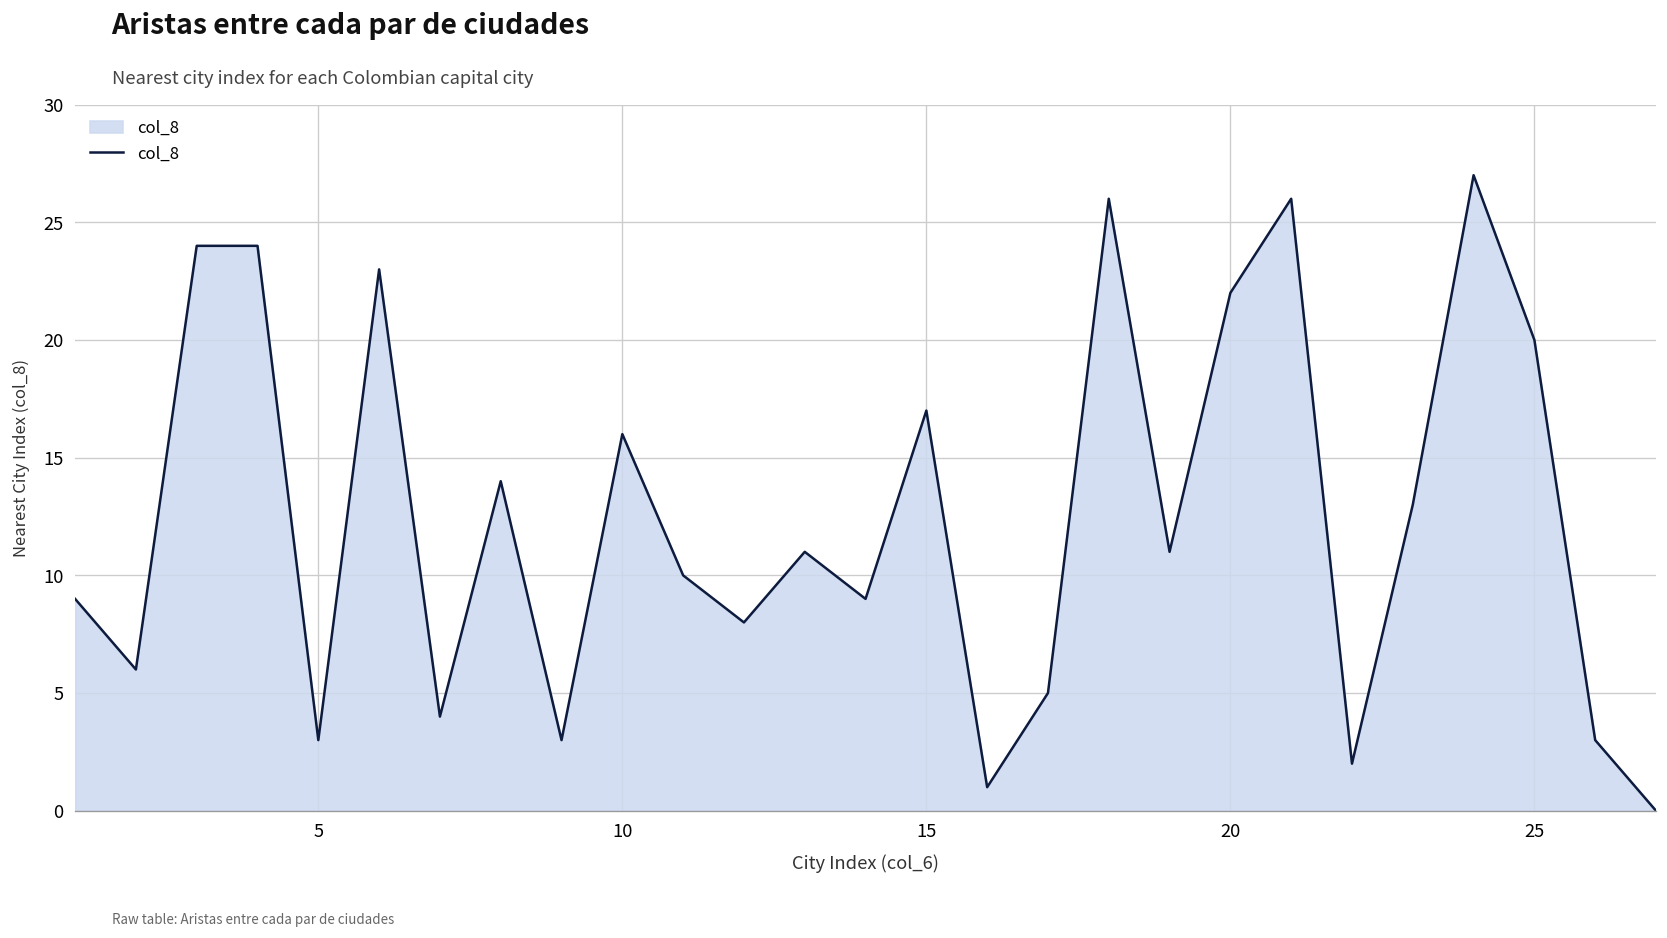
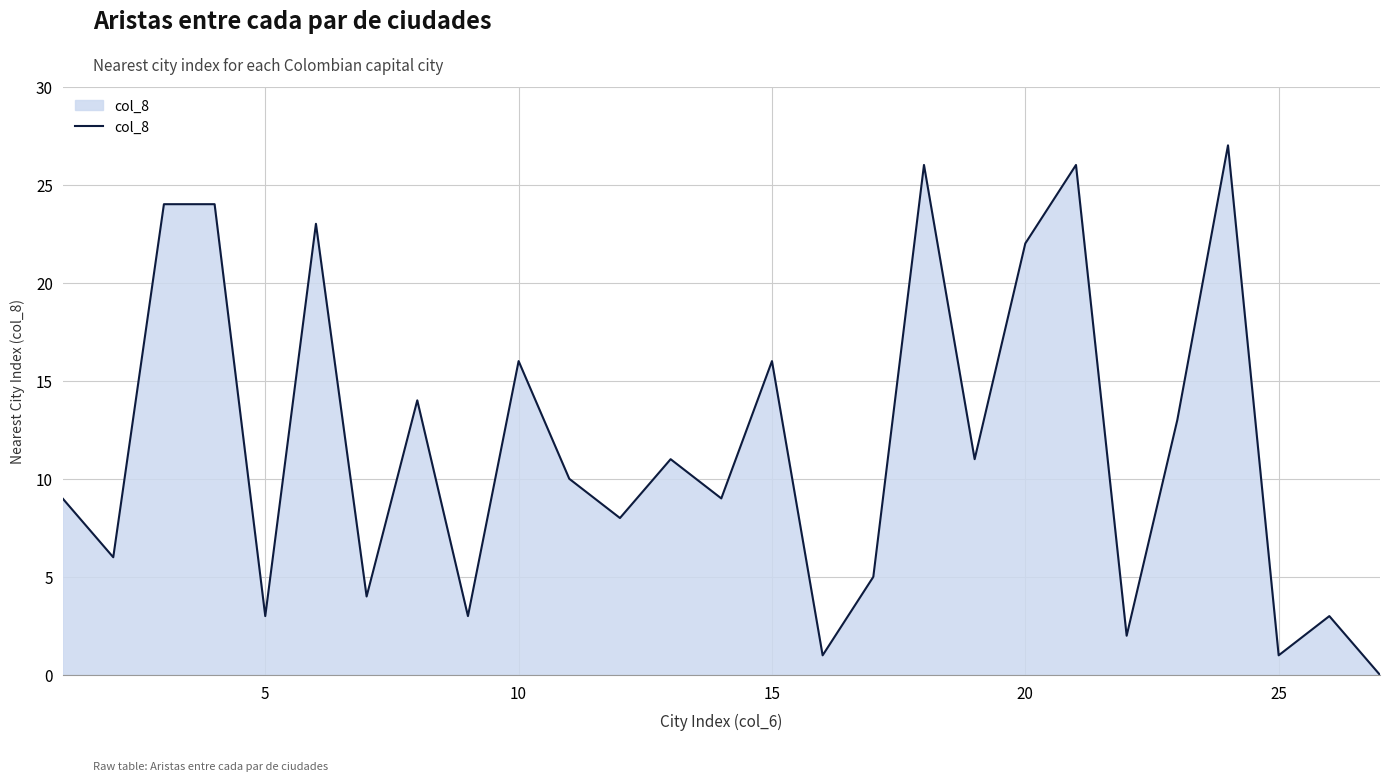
  {
    "5": 3,
    "10": 16,
-   "15": 17,
+   "15": 16,
    "20": 22,
-   "25": 20
+   "25": 1
  }
